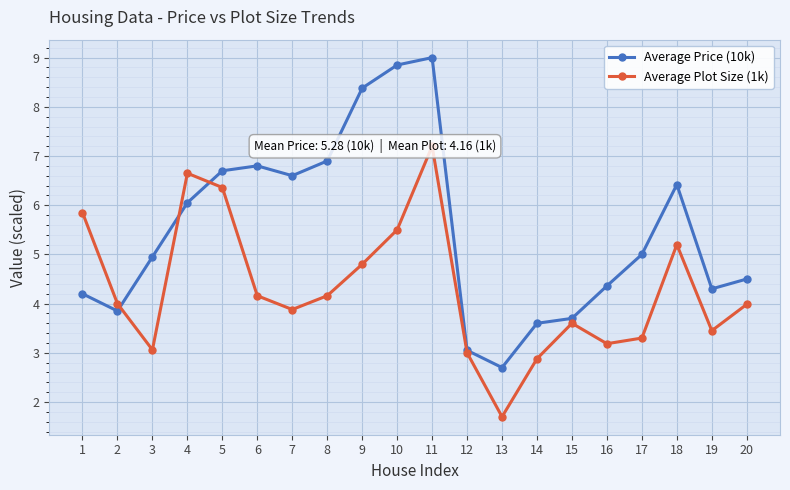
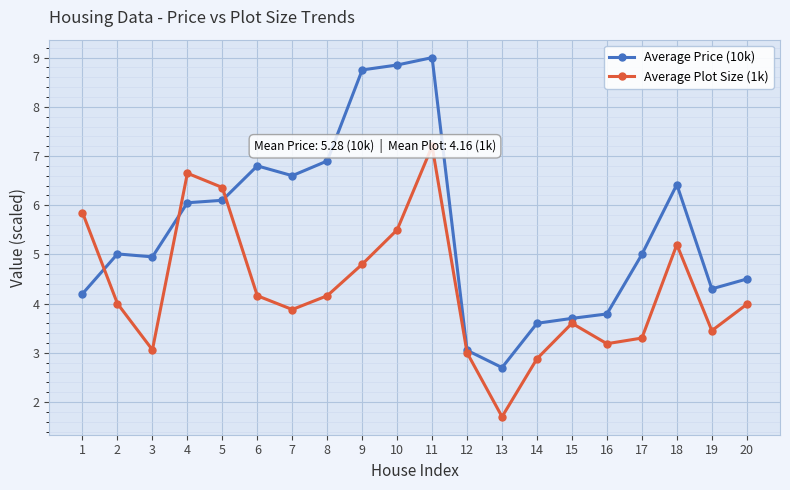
  {
    "Average Price (10k)": {
      "1": 4.2,
-     "2": 3.9,
+     "2": 5.0,
      "3": 5.0,
      "4": 6.1,
-     "5": 6.7,
+     "5": 6.1,
      "6": 6.8,
      "7": 6.6,
      "8": 6.9,
-     "9": 8.4,
+     "9": 8.8,
      "10": 8.9,
      "11": 9.0,
      "13": 2.7,
      "14": 3.6,
      "15": 3.7,
-     "16": 4.4,
+     "16": 3.8,
      "17": 5.0,
      "18": 6.4,
      "19": 4.3,
      "20": 4.5
    },
    "Average Plot Size (1k)": {
      "1": 5.9,
      "2": 4.0,
      "3": 3.1,
      "4": 6.7,
      "5": 6.4,
      "6": 4.2,
      "7": 3.9,
      "8": 4.2,
      "9": 4.8,
      "10": 5.5,
      "13": 1.7,
      "14": 2.9,
      "15": 3.6,
      "16": 3.2,
      "17": 3.3,
      "18": 5.2,
      "19": 3.5,
      "20": 4.0
    }
  }
